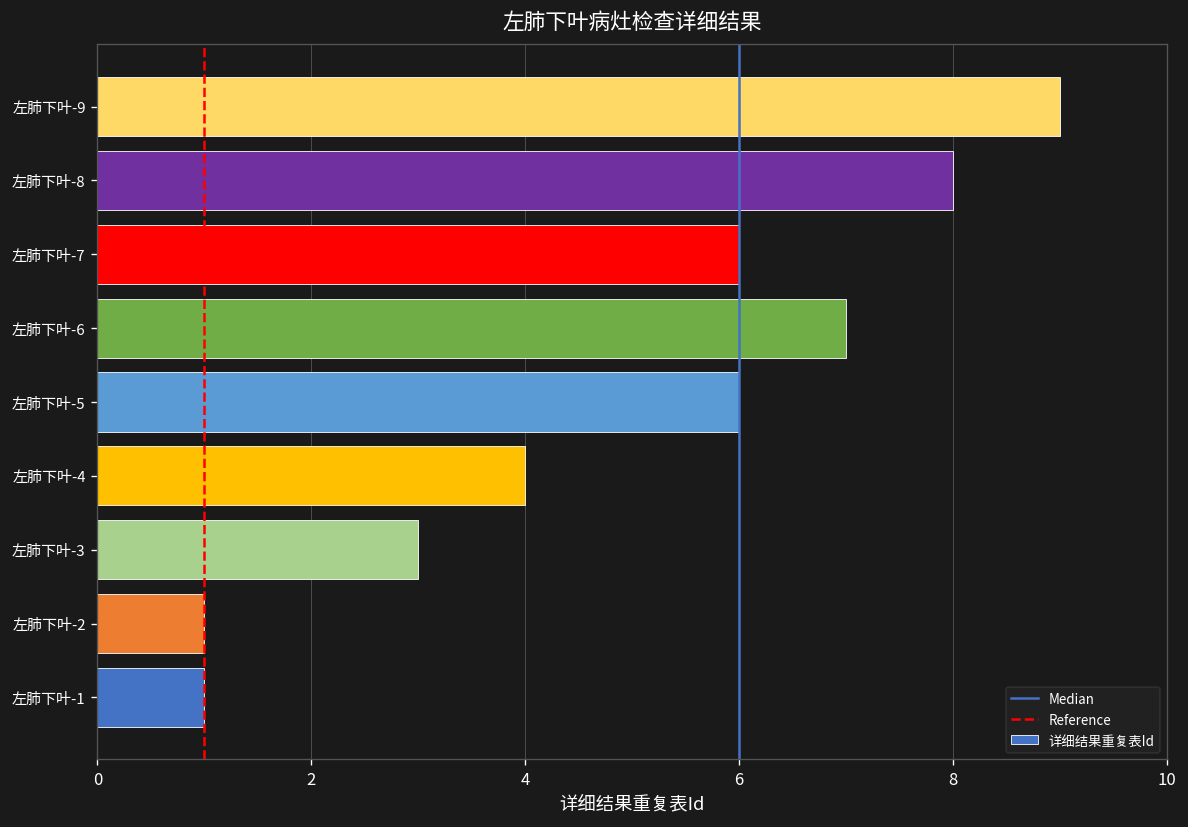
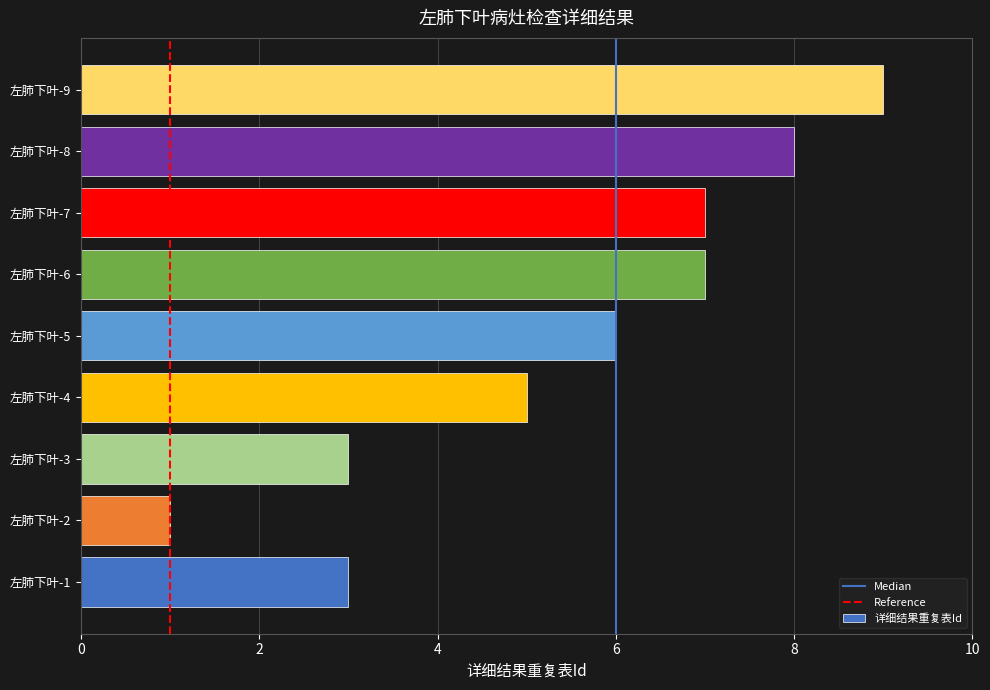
  {
    "左肺下叶-9": 9,
    "左肺下叶-8": 8,
-   "左肺下叶-7": 6,
+   "左肺下叶-7": 7,
    "左肺下叶-6": 7,
    "左肺下叶-5": 6,
-   "左肺下叶-4": 4,
+   "左肺下叶-4": 5,
    "左肺下叶-3": 3,
    "左肺下叶-2": 1,
-   "左肺下叶-1": 1
+   "左肺下叶-1": 3
  }
